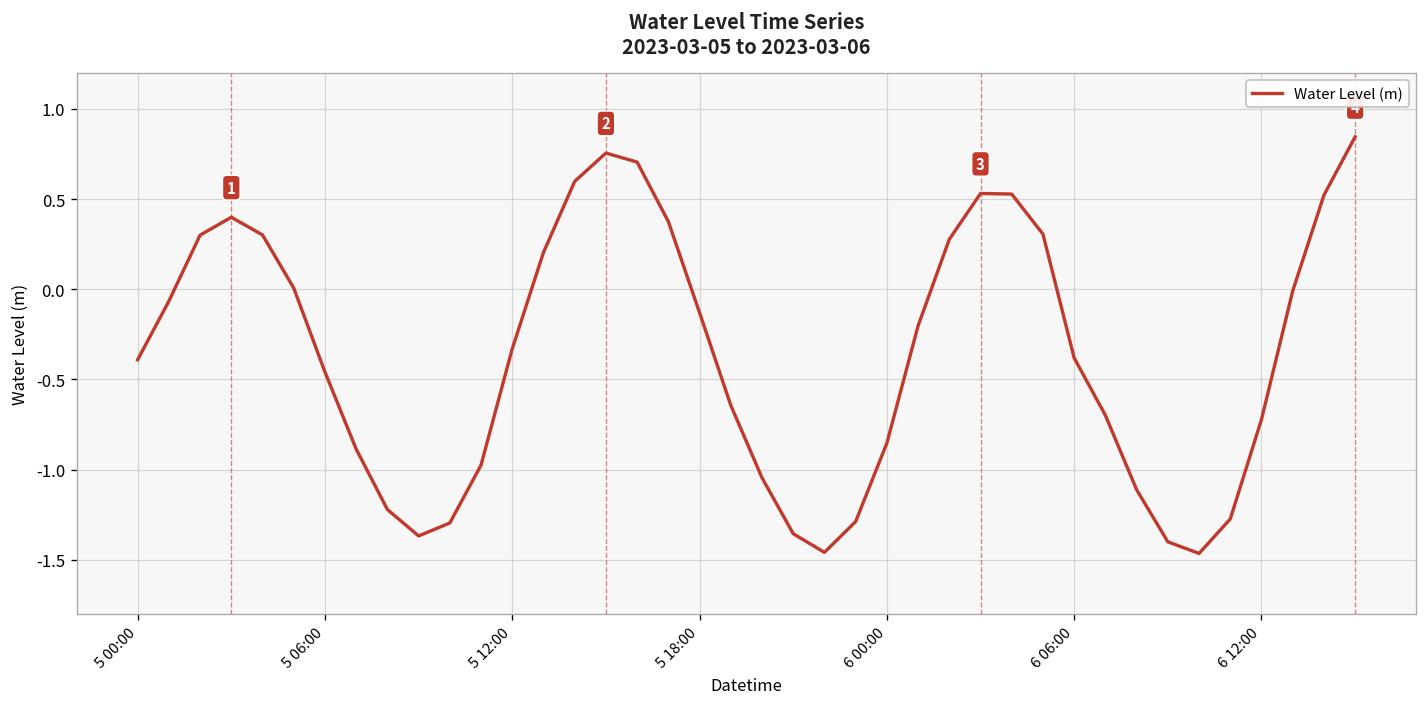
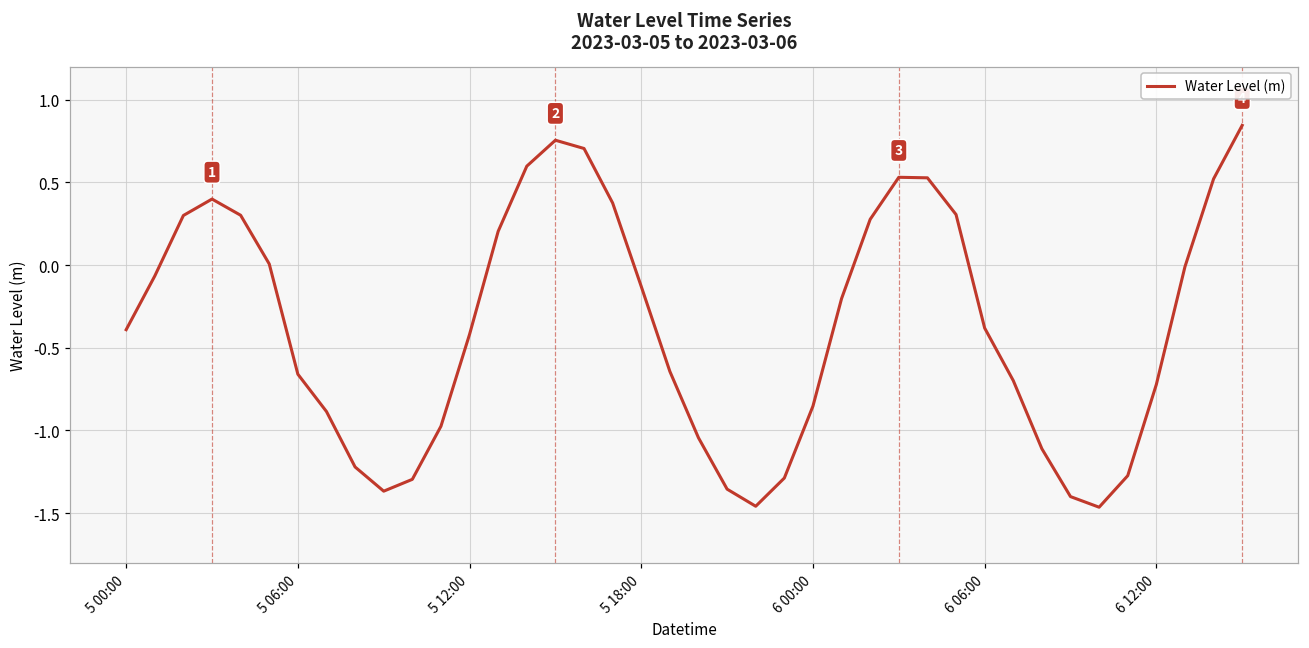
  {
    "5 00:00": -0.39,
-   "5 06:00": -0.46,
-   "5 12:00": -0.33,
+   "5 06:00": -0.66,
+   "5 12:00": -0.42,
    "5 18:00": -0.13,
    "6 00:00": -0.85,
    "6 06:00": -0.38,
    "6 12:00": -0.72
  }
